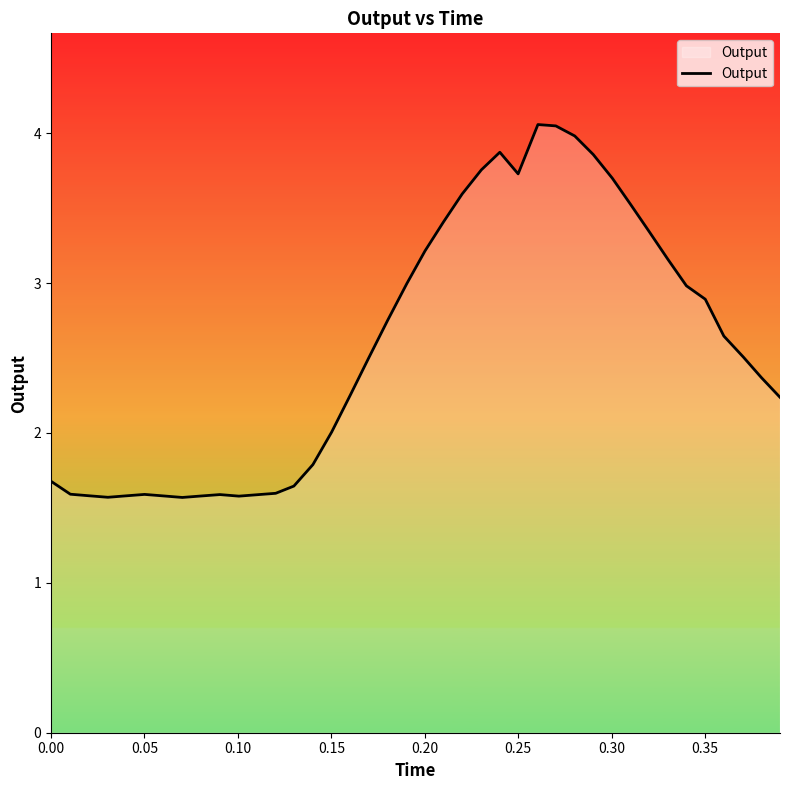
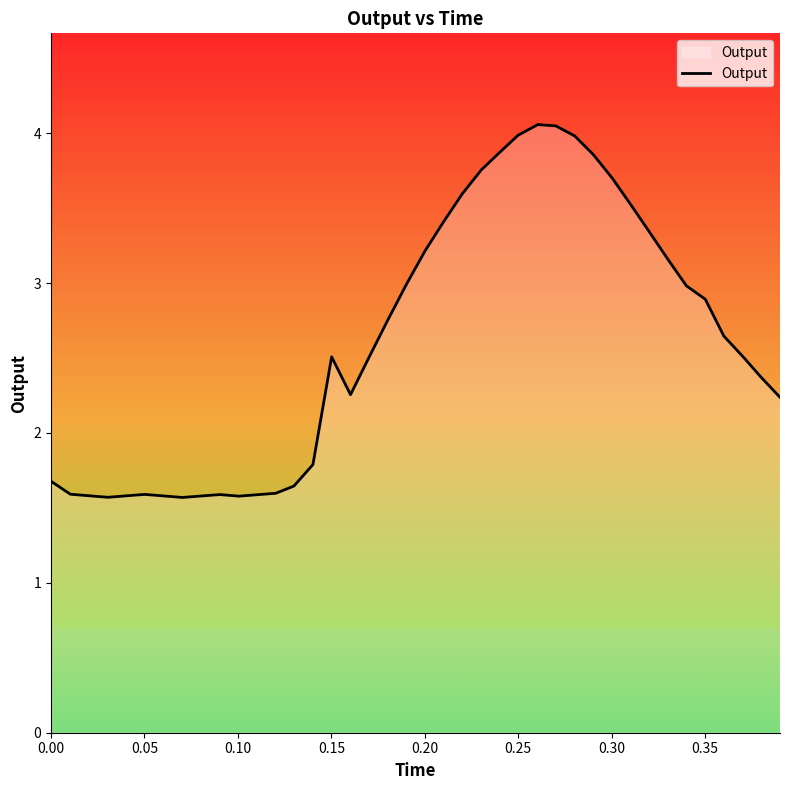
  {
    "0.00": 1.68,
    "0.05": 1.59,
-   "0.15": 2.01,
+   "0.15": 2.51,
    "0.20": 3.21,
-   "0.25": 3.73,
+   "0.25": 3.99,
    "0.35": 2.89
  }
